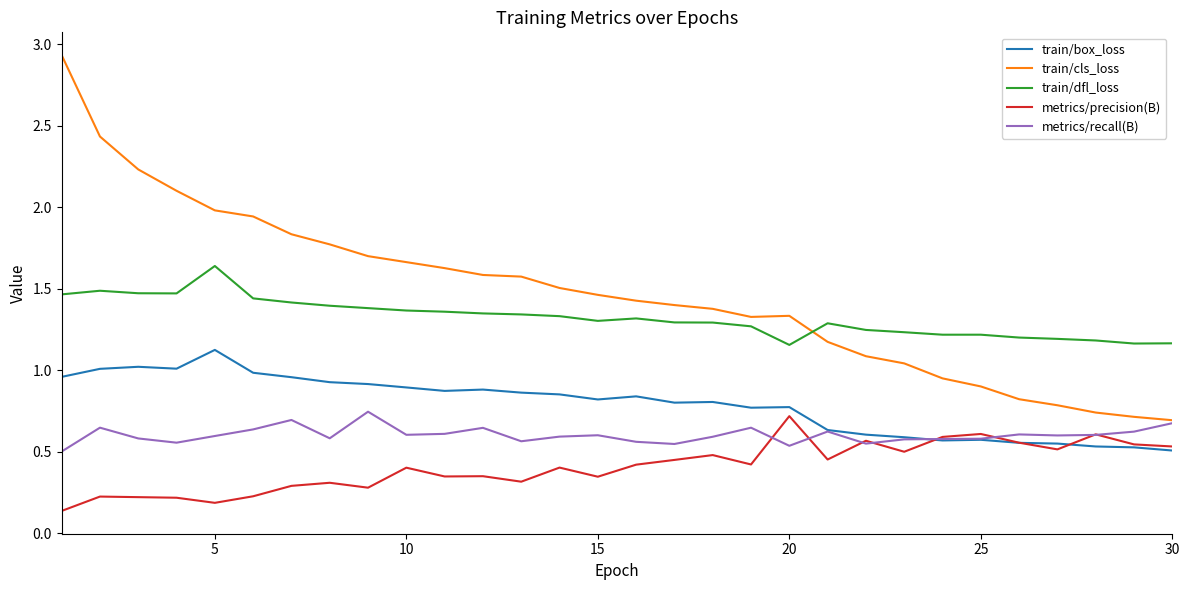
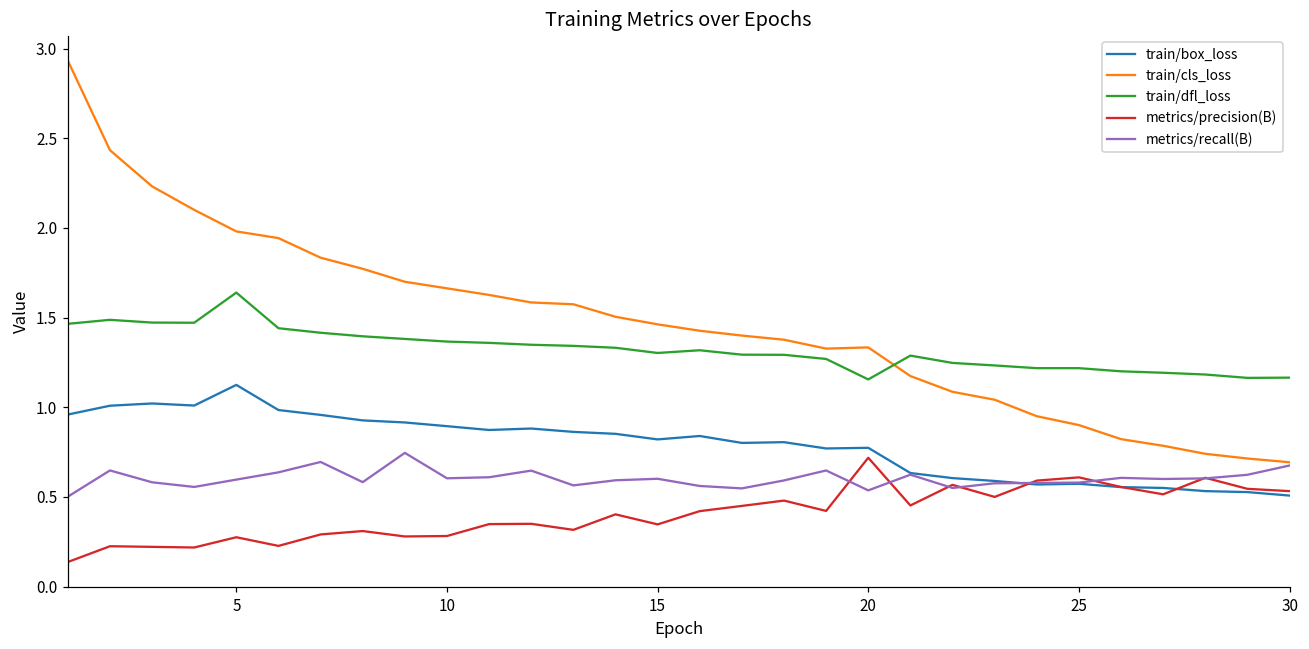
  {
    "train/box_loss": {
      "5": 1.12,
      "10": 0.89,
      "15": 0.82,
      "20": 0.77,
      "30": 0.51
    },
    "train/cls_loss": {
      "5": 1.98,
      "10": 1.66,
      "15": 1.46,
      "20": 1.33,
      "25": 0.90,
      "30": 0.69
    },
    "train/dfl_loss": {
      "5": 1.64,
      "10": 1.37,
      "15": 1.30,
      "20": 1.16,
      "25": 1.22,
      "30": 1.17
    },
    "metrics/precision(B)": {
-     "5": 0.19,
-     "10": 0.40,
+     "5": 0.28,
+     "10": 0.28,
      "15": 0.35,
      "20": 0.72,
      "25": 0.61,
      "30": 0.53
    },
    "metrics/recall(B)": {
      "5": 0.60,
      "10": 0.60,
      "15": 0.60,
      "20": 0.54,
      "30": 0.68
    }
  }
